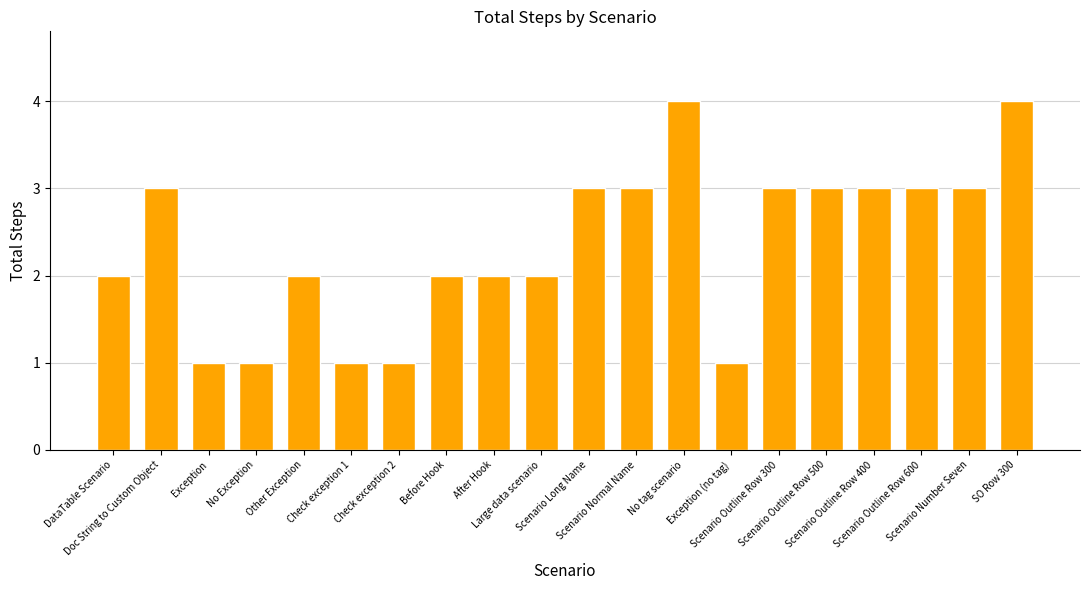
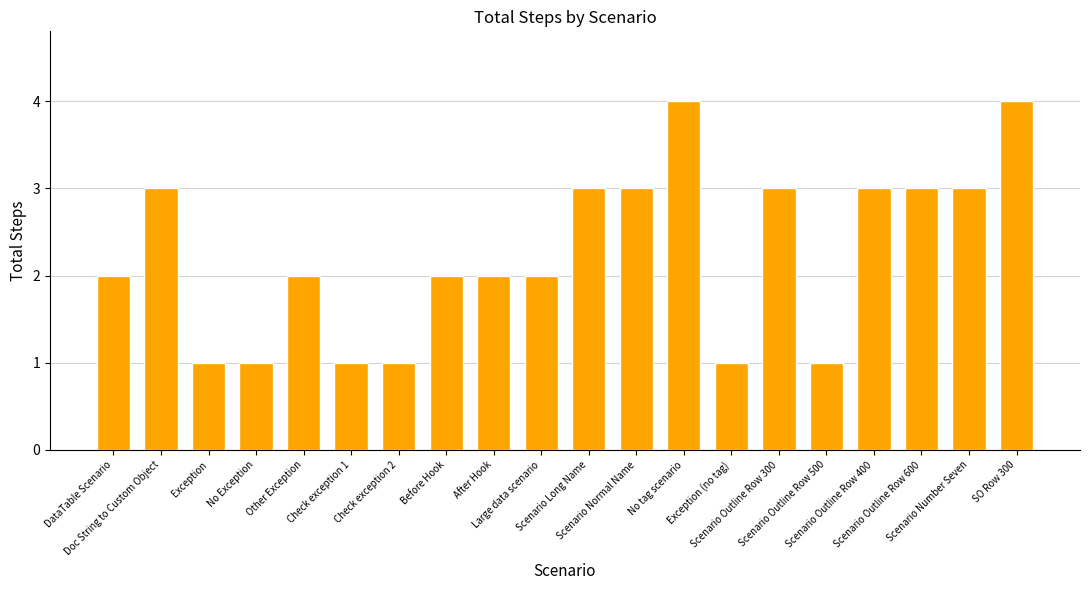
  {
    "DataTable Scenario": 2,
    "Doc String to Custom Object": 3,
    "Exception": 1,
    "No Exception": 1,
    "Other Exception": 2,
    "Check exception 1": 1,
    "Check exception 2": 1,
    "Before Hook": 2,
    "After Hook": 2,
    "Large data scenario": 2,
    "Scenario Long Name": 3,
    "Scenario Normal Name": 3,
    "No tag scenario": 4,
    "Exception (no tag)": 1,
    "Scenario Outline Row 300": 3,
-   "Scenario Outline Row 500": 3,
+   "Scenario Outline Row 500": 1,
    "Scenario Outline Row 400": 3,
    "Scenario Outline Row 600": 3,
    "Scenario Number Seven": 3,
    "SO Row 300": 4
  }
